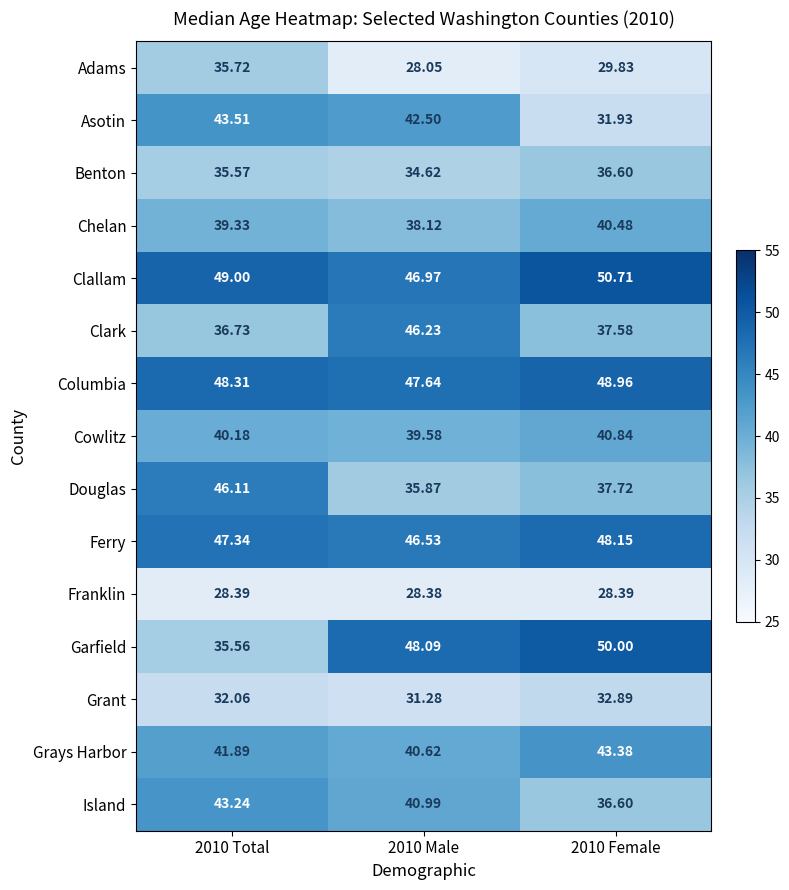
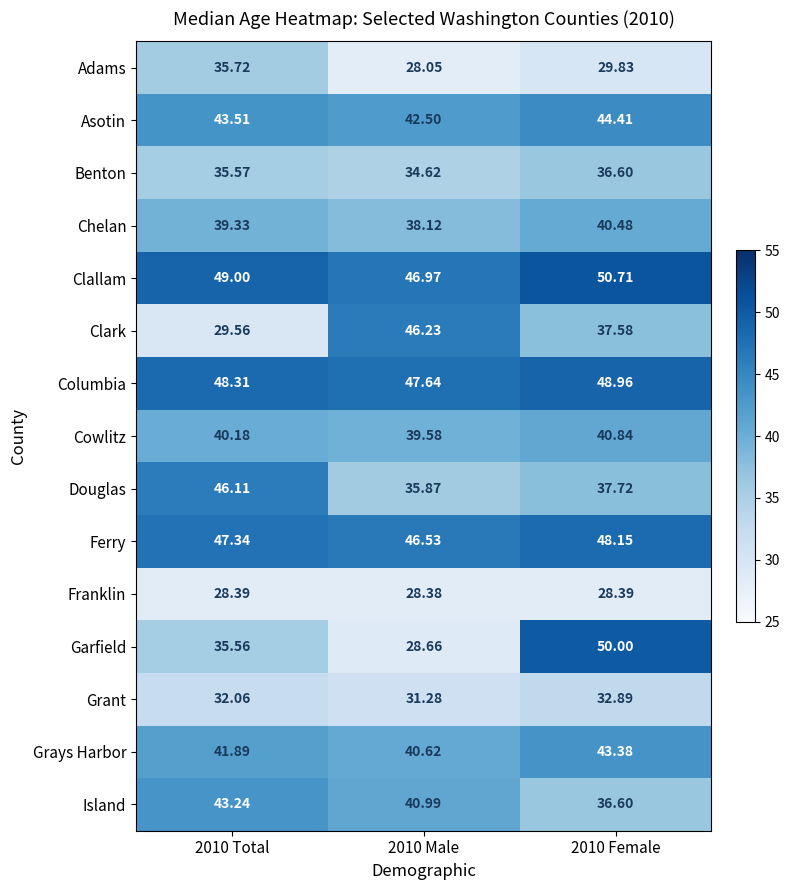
  {
    "Adams": {
      "2010 Total": 35.72,
      "2010 Male": 28.05,
      "2010 Female": 29.83
    },
    "Asotin": {
      "2010 Total": 43.51,
      "2010 Male": 42.50,
-     "2010 Female": 31.93
+     "2010 Female": 44.41
    },
    "Benton": {
      "2010 Total": 35.57,
      "2010 Male": 34.62,
      "2010 Female": 36.60
    },
    "Chelan": {
      "2010 Total": 39.33,
      "2010 Male": 38.12,
      "2010 Female": 40.48
    },
    "Clallam": {
      "2010 Total": 49.00,
      "2010 Male": 46.97,
      "2010 Female": 50.71
    },
    "Clark": {
-     "2010 Total": 36.73,
+     "2010 Total": 29.56,
      "2010 Male": 46.23,
      "2010 Female": 37.58
    },
    "Columbia": {
      "2010 Total": 48.31,
      "2010 Male": 47.64,
      "2010 Female": 48.96
    },
    "Cowlitz": {
      "2010 Total": 40.18,
      "2010 Male": 39.58,
      "2010 Female": 40.84
    },
    "Douglas": {
      "2010 Total": 46.11,
      "2010 Male": 35.87,
      "2010 Female": 37.72
    },
    "Ferry": {
      "2010 Total": 47.34,
      "2010 Male": 46.53,
      "2010 Female": 48.15
    },
    "Franklin": {
      "2010 Total": 28.39,
      "2010 Male": 28.38,
      "2010 Female": 28.39
    },
    "Garfield": {
      "2010 Total": 35.56,
-     "2010 Male": 48.09,
+     "2010 Male": 28.66,
      "2010 Female": 50.00
    },
    "Grant": {
      "2010 Total": 32.06,
      "2010 Male": 31.28,
      "2010 Female": 32.89
    },
    "Grays Harbor": {
      "2010 Total": 41.89,
      "2010 Male": 40.62,
      "2010 Female": 43.38
    },
    "Island": {
      "2010 Total": 43.24,
      "2010 Male": 40.99,
      "2010 Female": 36.60
    }
  }
